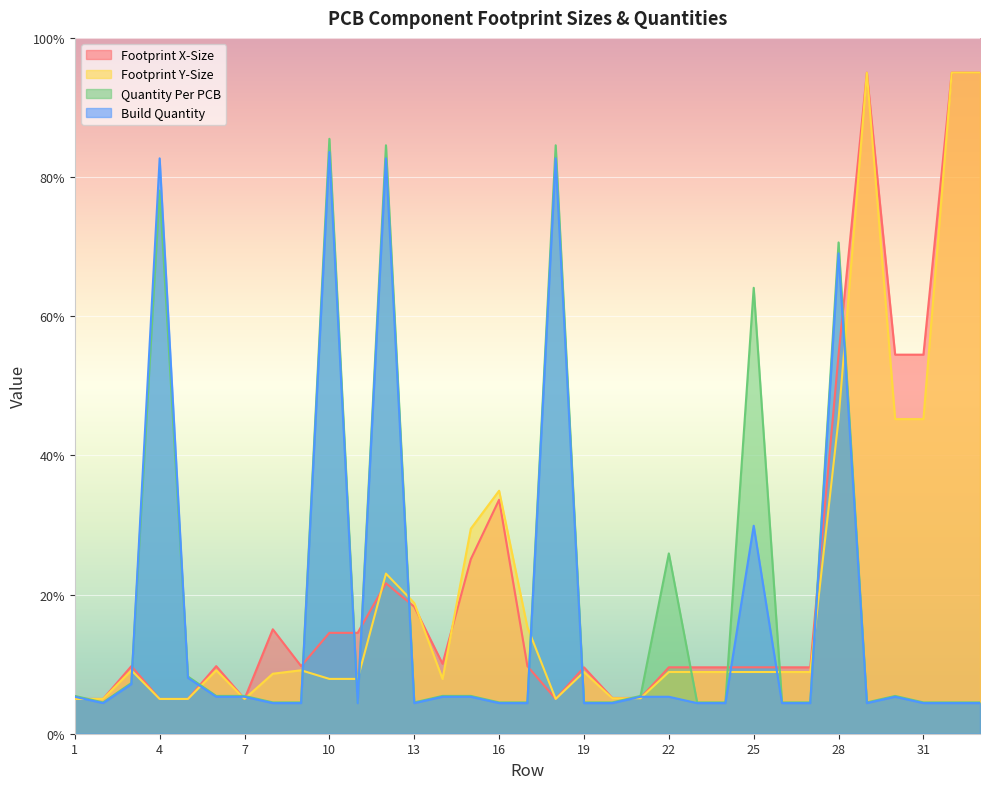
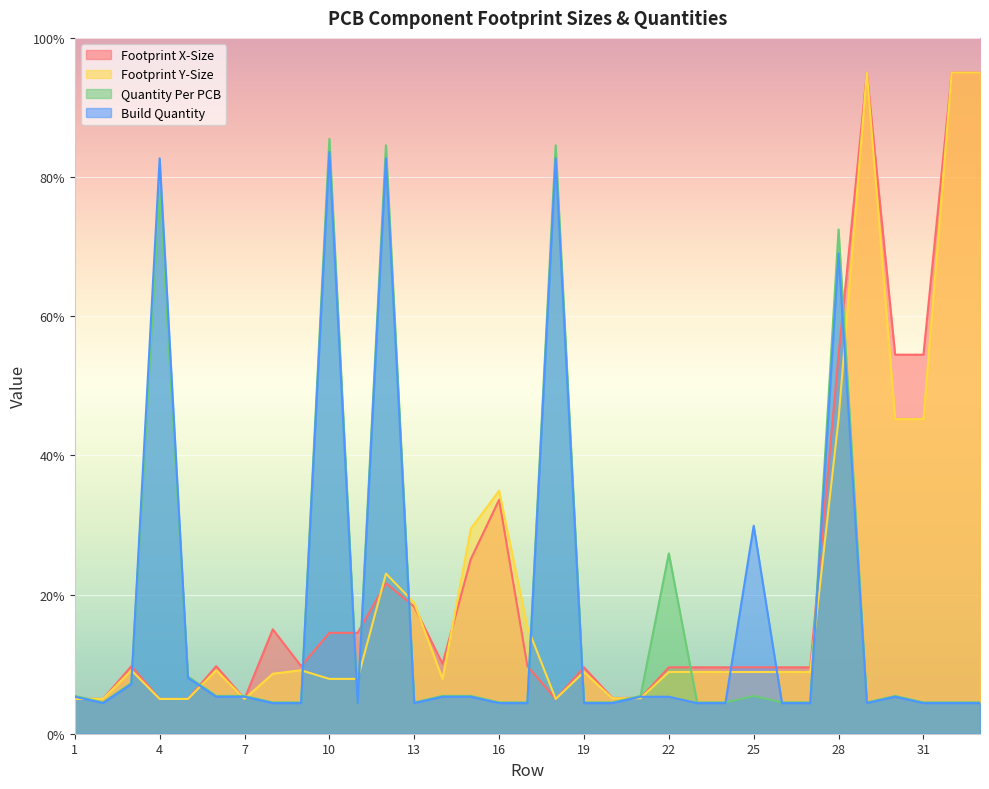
  {
    "Footprint X-Size": {
      "10": "14%",
      "13": "18%",
      "16": "34%",
      "19": "10%",
      "22": "10%",
      "25": "10%",
      "28": "54%",
      "31": "54%"
    },
    "Footprint Y-Size": {
      "10": "8%",
      "13": "19%",
      "16": "35%",
      "19": "9%",
      "22": "9%",
      "25": "9%",
      "28": "45%",
      "31": "45%"
    },
    "Quantity Per PCB": {
      "4": "78%",
      "10": "86%",
      "22": "26%",
-     "25": "64%",
-     "28": "71%"
+     "25": "5%",
+     "28": "72%"
    },
    "Build Quantity": {
      "4": "83%",
      "10": "84%",
      "22": "5%",
      "25": "30%",
      "28": "69%"
    }
  }
